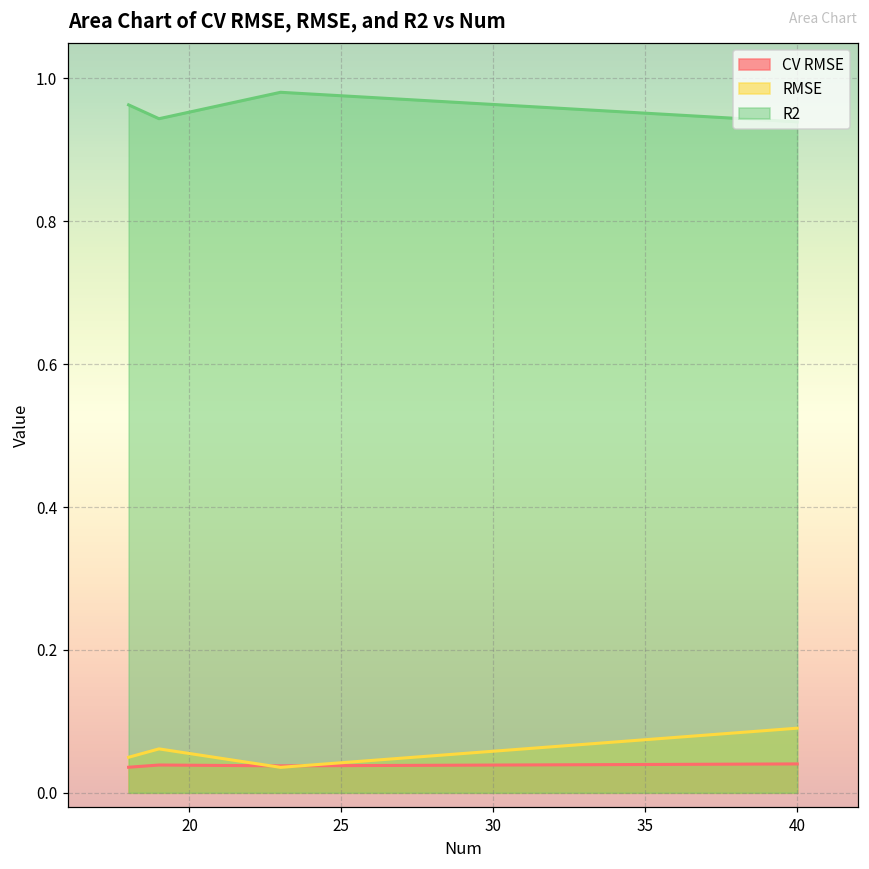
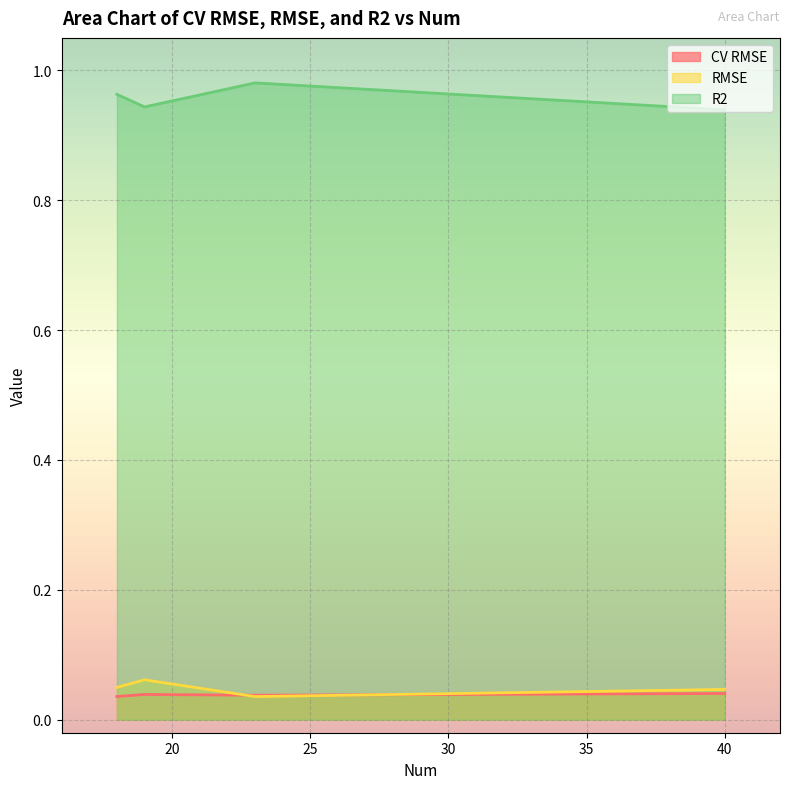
  {
    "CV RMSE": {
      "40": 0.04
    },
    "RMSE": {
-     "40": 0.09
+     "40": 0.05
    }
  }
